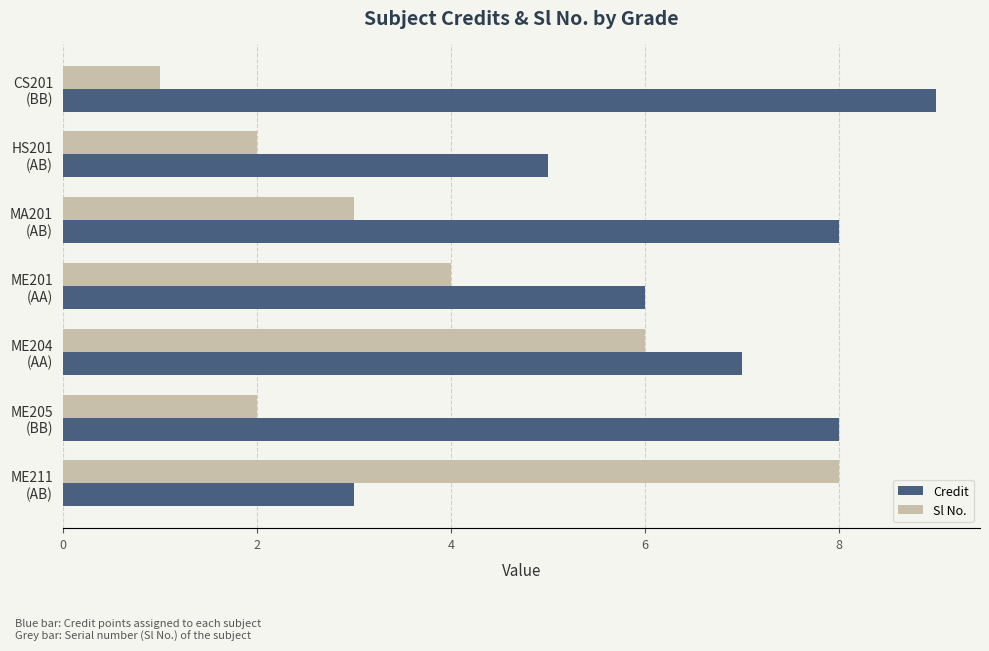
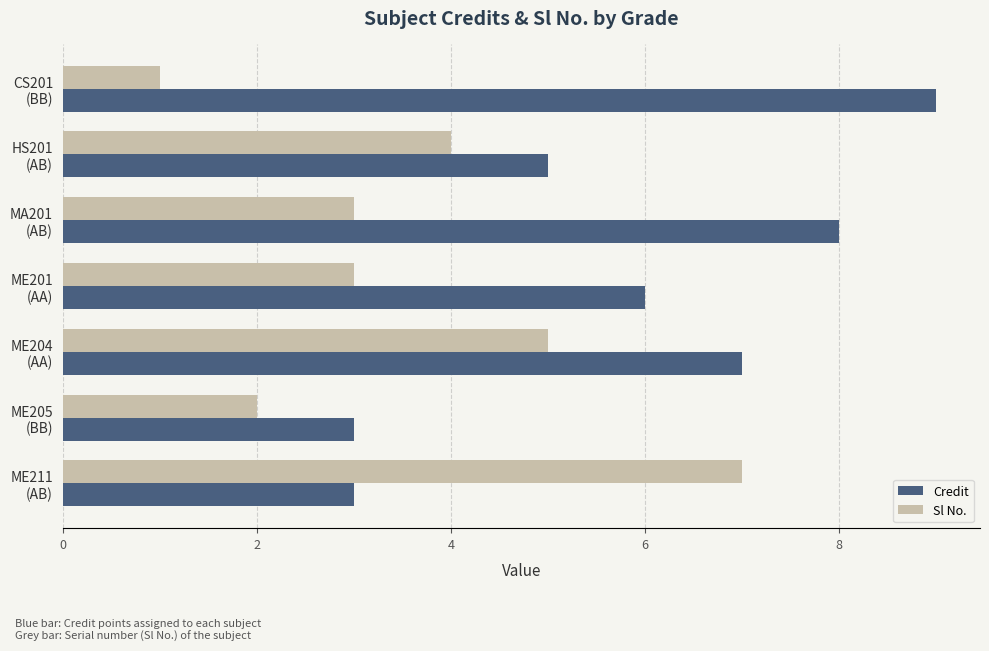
  {
    "Credit": {
      "CS201 (BB)": 9,
      "HS201 (AB)": 5,
      "MA201 (AB)": 8,
      "ME201 (AA)": 6,
      "ME204 (AA)": 7,
-     "ME205 (BB)": 8,
+     "ME205 (BB)": 3,
      "ME211 (AB)": 3
    },
    "Sl No.": {
      "CS201 (BB)": 1,
-     "HS201 (AB)": 2,
+     "HS201 (AB)": 4,
      "MA201 (AB)": 3,
-     "ME201 (AA)": 4,
-     "ME204 (AA)": 6,
+     "ME201 (AA)": 3,
+     "ME204 (AA)": 5,
      "ME205 (BB)": 2,
-     "ME211 (AB)": 8
+     "ME211 (AB)": 7
    }
  }
